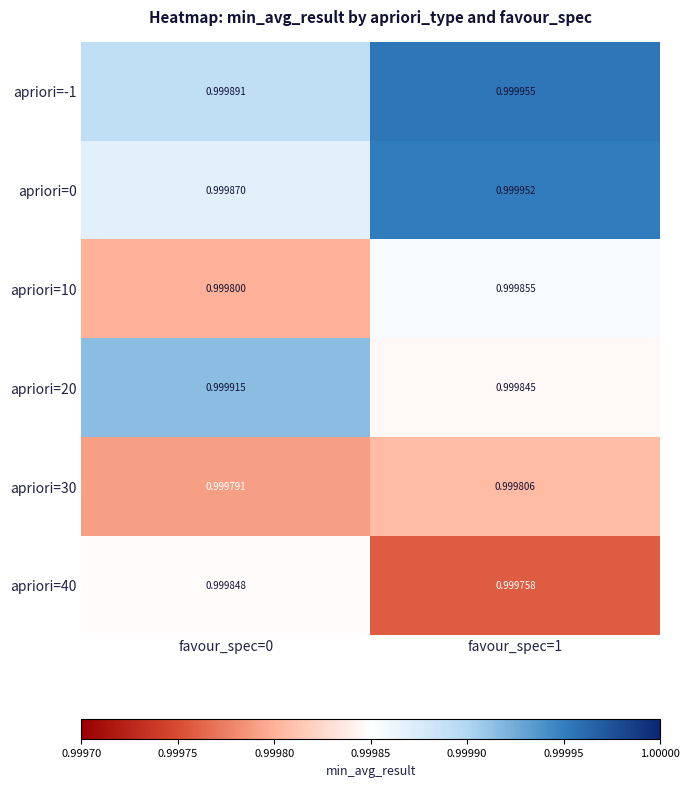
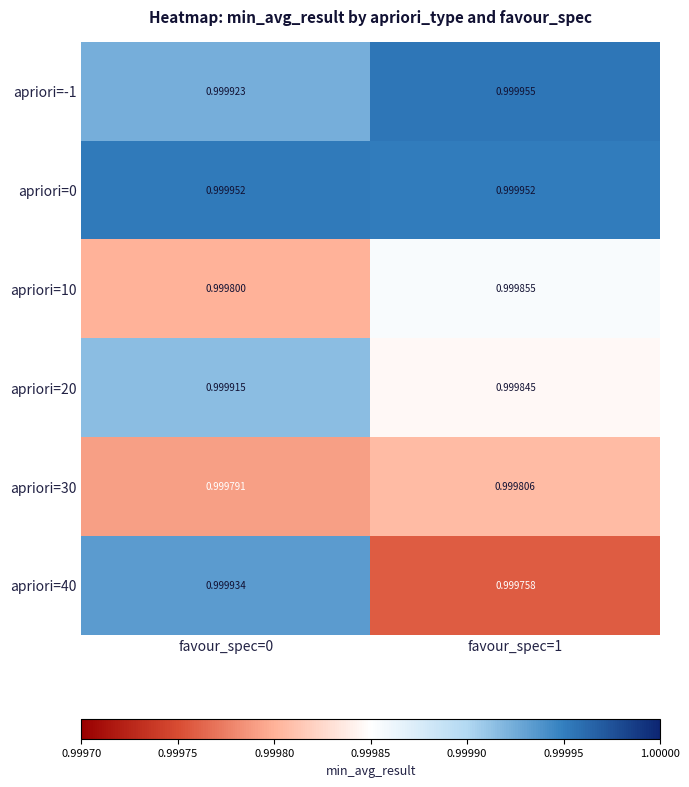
  {
    "apriori=-1": {
-     "favour_spec=0": 0.999891,
+     "favour_spec=0": 0.999923,
      "favour_spec=1": 0.999955
    },
    "apriori=0": {
-     "favour_spec=0": 0.999870,
+     "favour_spec=0": 0.999952,
      "favour_spec=1": 0.999952
    },
    "apriori=10": {
      "favour_spec=0": 0.999800,
      "favour_spec=1": 0.999855
    },
    "apriori=20": {
      "favour_spec=0": 0.999915,
      "favour_spec=1": 0.999845
    },
    "apriori=30": {
      "favour_spec=0": 0.999791,
      "favour_spec=1": 0.999806
    },
    "apriori=40": {
-     "favour_spec=0": 0.999848,
+     "favour_spec=0": 0.999934,
      "favour_spec=1": 0.999758
    }
  }
